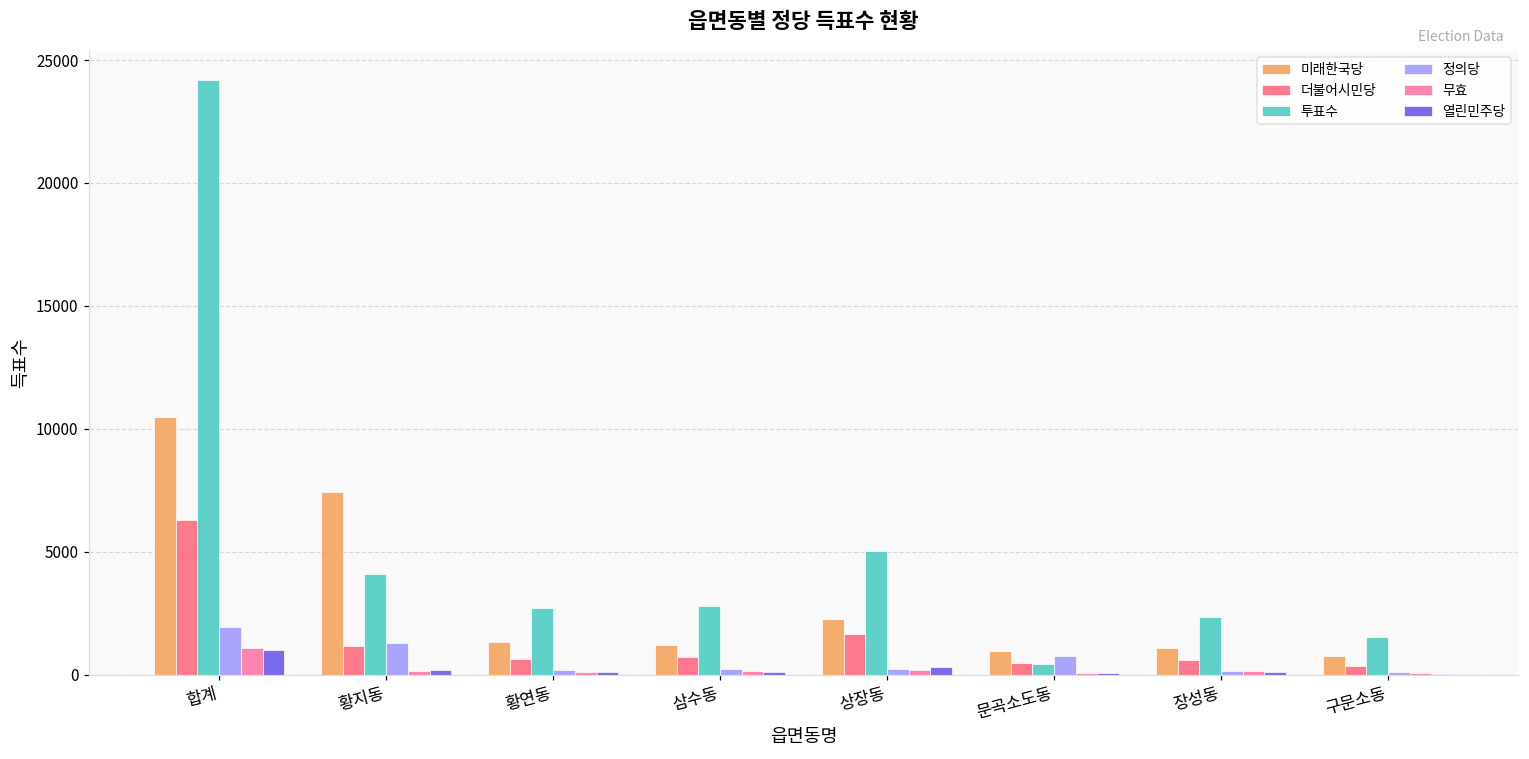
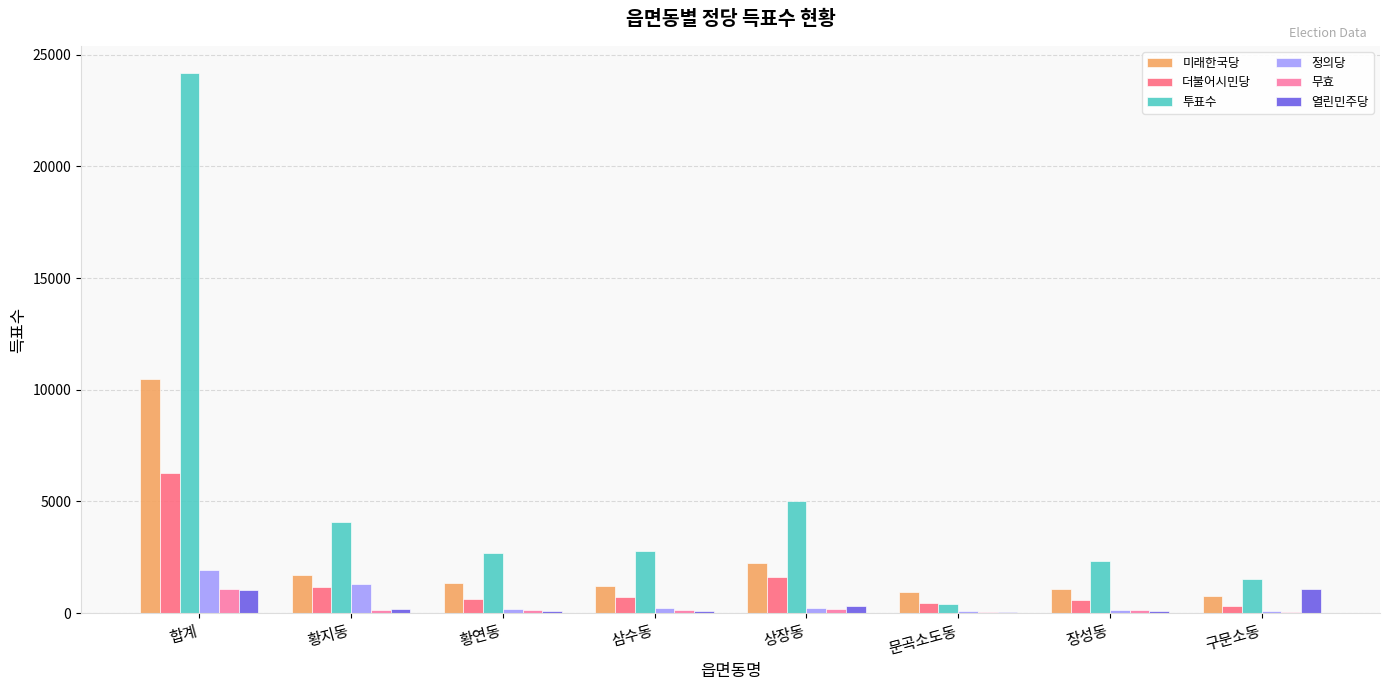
  {
    "미래한국당": {
      "합계": 10500,
-     "황지동": 7400,
+     "황지동": 1700,
      "황연동": 1300,
      "삼수동": 1200,
      "상장동": 2200,
      "문곡소도동": 1000,
      "장성동": 1100,
      "구문소동": 800
    },
    "투표수": {
      "합계": 24200,
      "황지동": 4100,
      "황연동": 2700,
      "삼수동": 2800,
      "상장동": 5000,
      "문곡소도동": 400,
      "장성동": 2300,
      "구문소동": 1500
    },
    "정의당": {
      "합계": 1900,
      "황지동": 1300,
      "황연동": 200,
      "삼수동": 200,
      "상장동": 200,
-     "문곡소도동": 700,
+     "문곡소도동": 100,
      "장성동": 100
    },
    "열린민주당": {
      "합계": 1000,
      "황지동": 200,
      "상장동": 300,
-     "구문소동": 0
+     "구문소동": 1100
    }
  }
